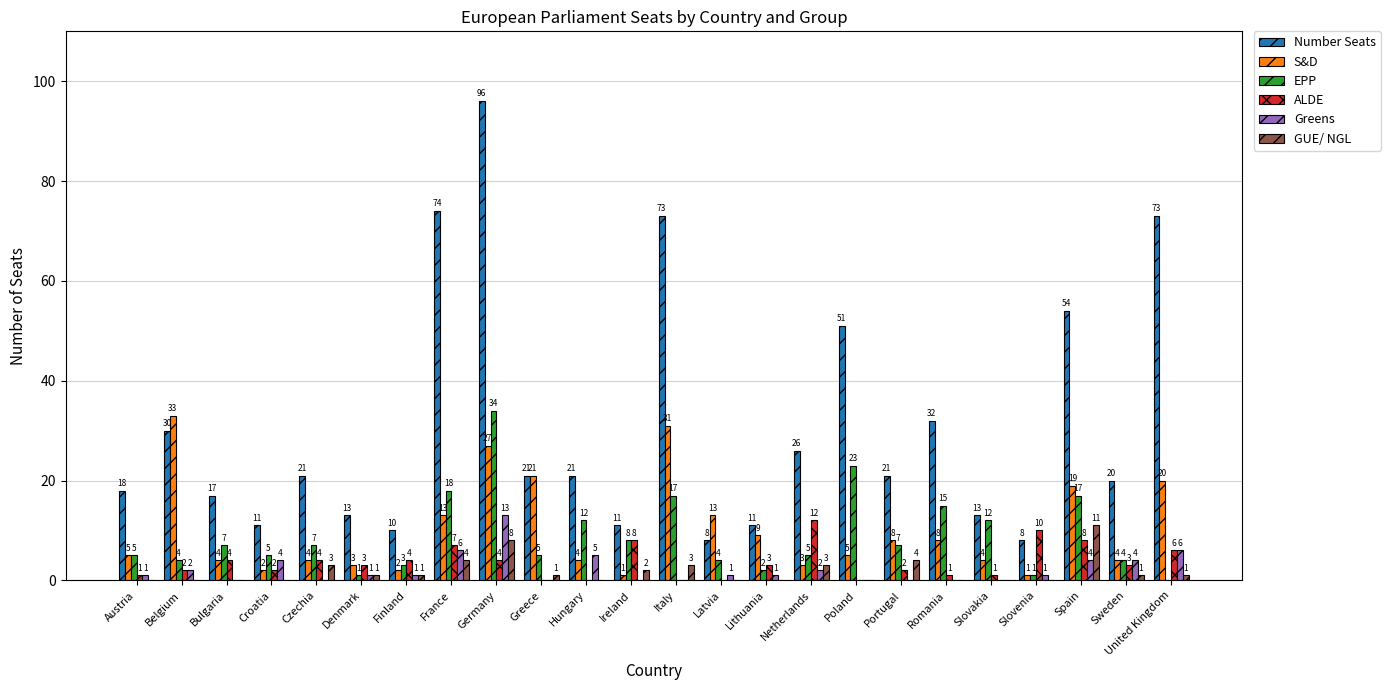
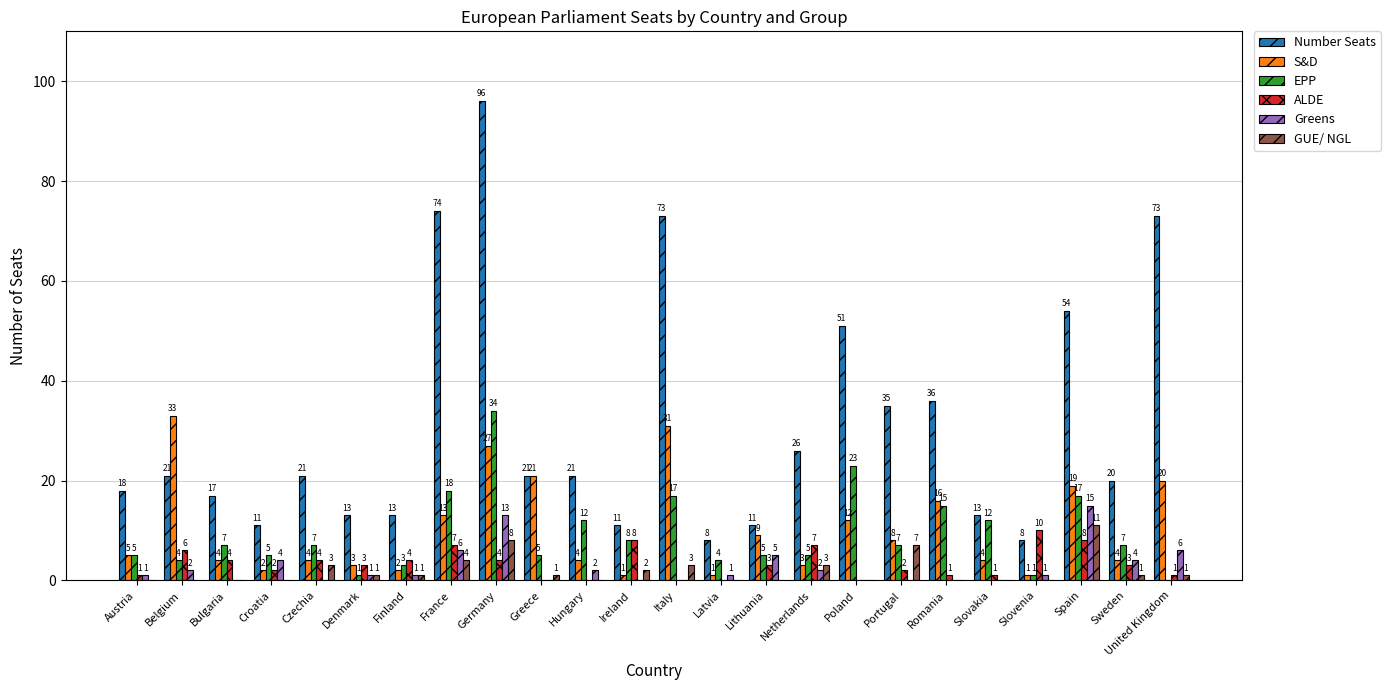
  {
    "Number Seats": {
      "Austria": 18,
-     "Belgium": 30,
+     "Belgium": 21,
      "Bulgaria": 17,
      "Croatia": 11,
      "Czechia": 21,
      "Denmark": 13,
-     "Finland": 10,
+     "Finland": 13,
      "France": 74,
      "Germany": 96,
      "Hungary": 21,
      "Ireland": 11,
      "Italy": 73,
      "Latvia": 8,
      "Lithuania": 11,
      "Netherlands": 26,
      "Poland": 51,
-     "Portugal": 21,
-     "Romania": 32,
+     "Portugal": 35,
+     "Romania": 36,
      "Slovakia": 13,
      "Slovenia": 8,
      "Spain": 54,
      "Sweden": 20,
      "United Kingdom": 73
    },
    "S&D": {
      "Austria": 5,
      "Belgium": 33,
      "Bulgaria": 4,
      "Croatia": 2,
      "Czechia": 4,
      "Denmark": 3,
      "Finland": 2,
      "France": 13,
      "Germany": 27,
      "Hungary": 4,
      "Ireland": 1,
      "Italy": 31,
-     "Latvia": 13,
+     "Latvia": 1,
      "Lithuania": 9,
      "Netherlands": 3,
-     "Poland": 5,
+     "Poland": 12,
      "Portugal": 8,
-     "Romania": 8,
+     "Romania": 16,
      "Slovakia": 4,
      "Slovenia": 1,
      "Spain": 19,
      "Sweden": 4,
      "United Kingdom": 20
    },
    "EPP": {
      "Austria": 5,
      "Belgium": 4,
      "Bulgaria": 7,
      "Croatia": 5,
      "Czechia": 7,
      "Denmark": 1,
      "Finland": 3,
      "France": 18,
      "Germany": 34,
      "Greece": 5,
      "Hungary": 12,
      "Ireland": 8,
      "Italy": 17,
      "Latvia": 4,
-     "Lithuania": 2,
+     "Lithuania": 5,
      "Netherlands": 5,
      "Poland": 23,
      "Portugal": 7,
      "Romania": 15,
      "Slovakia": 12,
      "Slovenia": 1,
      "Spain": 17,
-     "Sweden": 4
+     "Sweden": 7
    },
    "ALDE": {
      "Austria": 1,
-     "Belgium": 2,
+     "Belgium": 6,
      "Bulgaria": 4,
      "Croatia": 2,
      "Czechia": 4,
      "Denmark": 3,
      "Finland": 4,
      "France": 7,
      "Germany": 4,
      "Ireland": 8,
      "Lithuania": 3,
-     "Netherlands": 12,
+     "Netherlands": 7,
      "Portugal": 2,
      "Romania": 1,
      "Slovakia": 1,
      "Slovenia": 10,
      "Spain": 8,
      "Sweden": 3,
-     "United Kingdom": 6
+     "United Kingdom": 1
    },
    "Greens": {
      "Austria": 1,
      "Belgium": 2,
      "Croatia": 4,
      "Denmark": 1,
      "Finland": 1,
      "France": 6,
      "Germany": 13,
-     "Hungary": 5,
+     "Hungary": 2,
      "Latvia": 1,
-     "Lithuania": 1,
+     "Lithuania": 5,
      "Netherlands": 2,
      "Slovenia": 1,
-     "Spain": 4,
+     "Spain": 15,
      "Sweden": 4,
      "United Kingdom": 6
    },
    "GUE/ NGL": {
      "Czechia": 3,
      "Denmark": 1,
      "Finland": 1,
      "France": 4,
      "Germany": 8,
      "Greece": 1,
      "Ireland": 2,
      "Italy": 3,
      "Netherlands": 3,
-     "Portugal": 4,
+     "Portugal": 7,
      "Spain": 11,
      "Sweden": 1,
      "United Kingdom": 1
    }
  }
